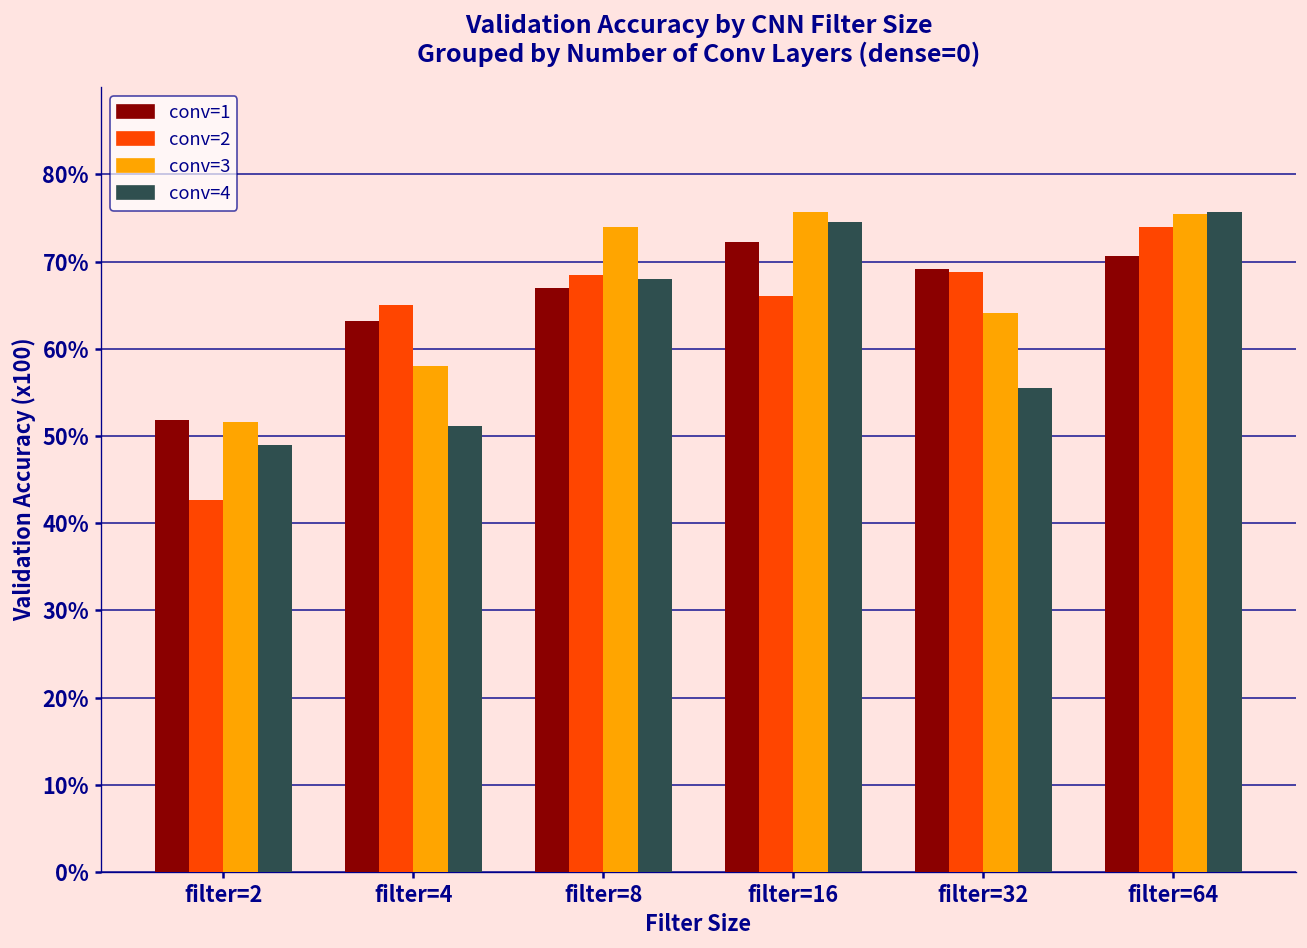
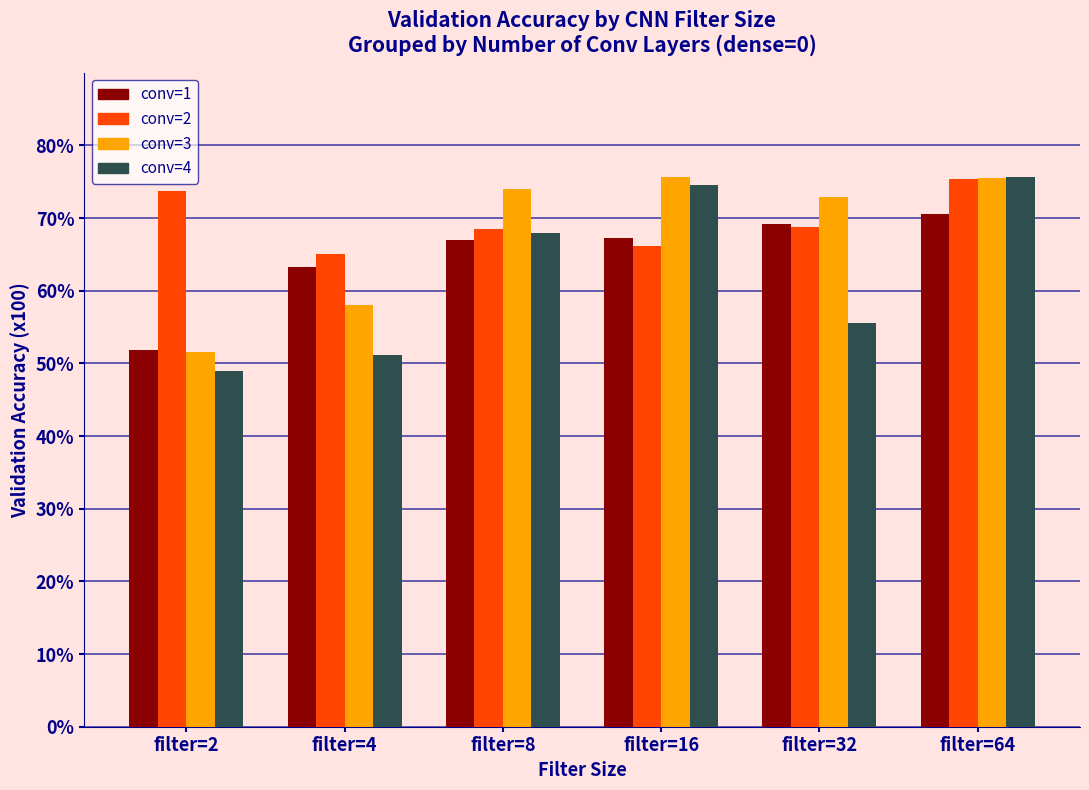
  {
    "conv=1": {
      "filter=2": "52%",
      "filter=4": "63%",
      "filter=8": "67%",
-     "filter=16": "72%",
+     "filter=16": "67%",
      "filter=32": "69%",
      "filter=64": "71%"
    },
    "conv=2": {
-     "filter=2": "43%",
+     "filter=2": "74%",
      "filter=4": "65%",
      "filter=8": "69%",
      "filter=16": "66%",
      "filter=32": "69%",
-     "filter=64": "74%"
+     "filter=64": "75%"
    },
    "conv=3": {
      "filter=2": "52%",
      "filter=4": "58%",
      "filter=8": "74%",
      "filter=16": "76%",
-     "filter=32": "64%",
+     "filter=32": "73%",
      "filter=64": "75%"
    },
    "conv=4": {
      "filter=2": "49%",
      "filter=4": "51%",
      "filter=8": "68%",
      "filter=16": "75%",
      "filter=32": "56%",
      "filter=64": "76%"
    }
  }
